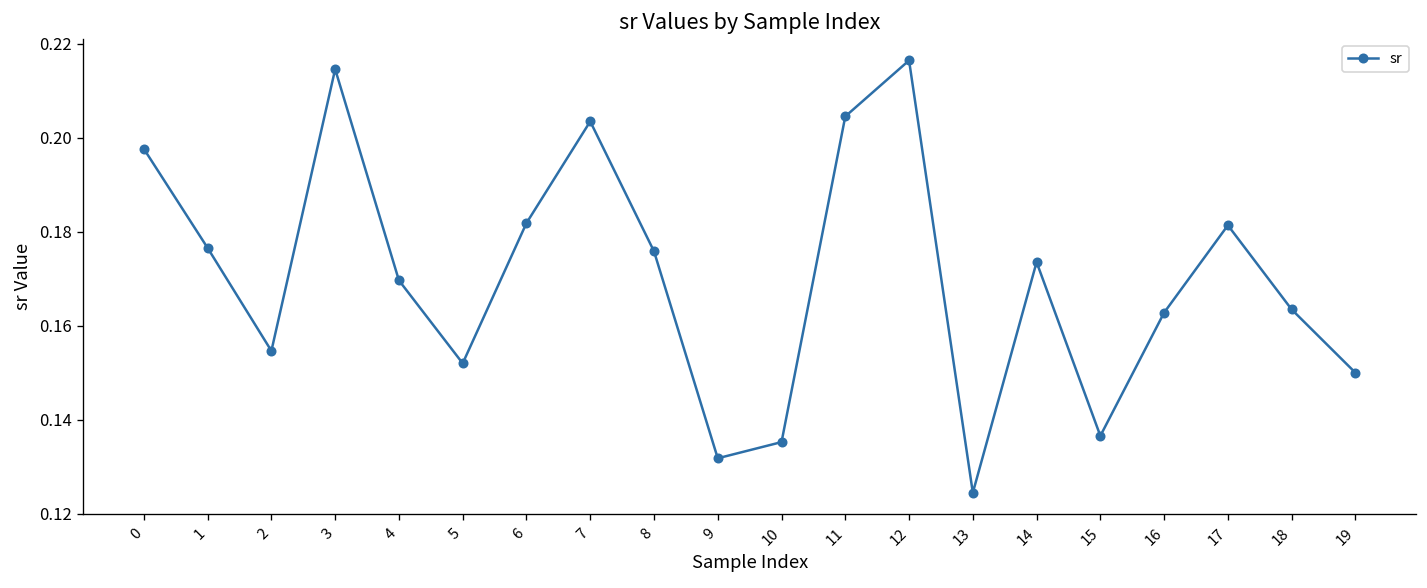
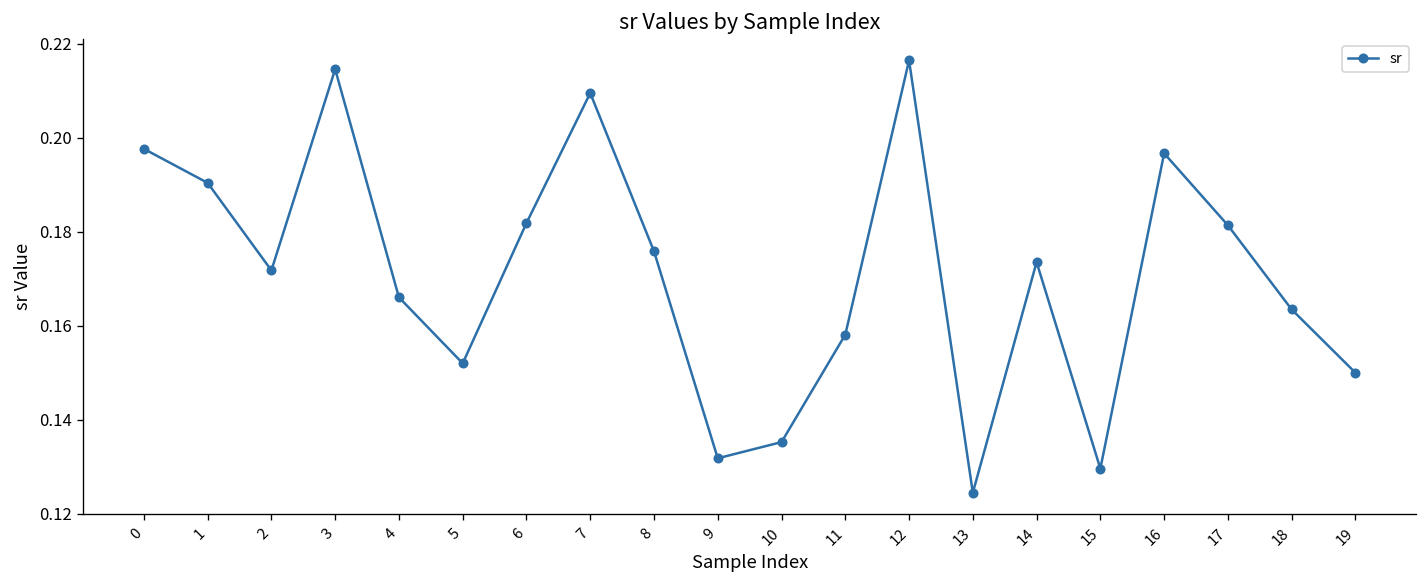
  {
    "0": 0.198,
-   "1": 0.177,
-   "2": 0.155,
+   "1": 0.190,
+   "2": 0.172,
    "3": 0.215,
-   "4": 0.170,
+   "4": 0.166,
    "5": 0.152,
    "6": 0.182,
-   "7": 0.203,
+   "7": 0.209,
    "8": 0.176,
    "9": 0.132,
    "10": 0.135,
-   "11": 0.205,
+   "11": 0.158,
    "12": 0.216,
    "13": 0.124,
    "14": 0.174,
-   "15": 0.137,
-   "16": 0.163,
+   "15": 0.130,
+   "16": 0.197,
    "17": 0.181,
    "18": 0.163,
    "19": 0.150
  }
